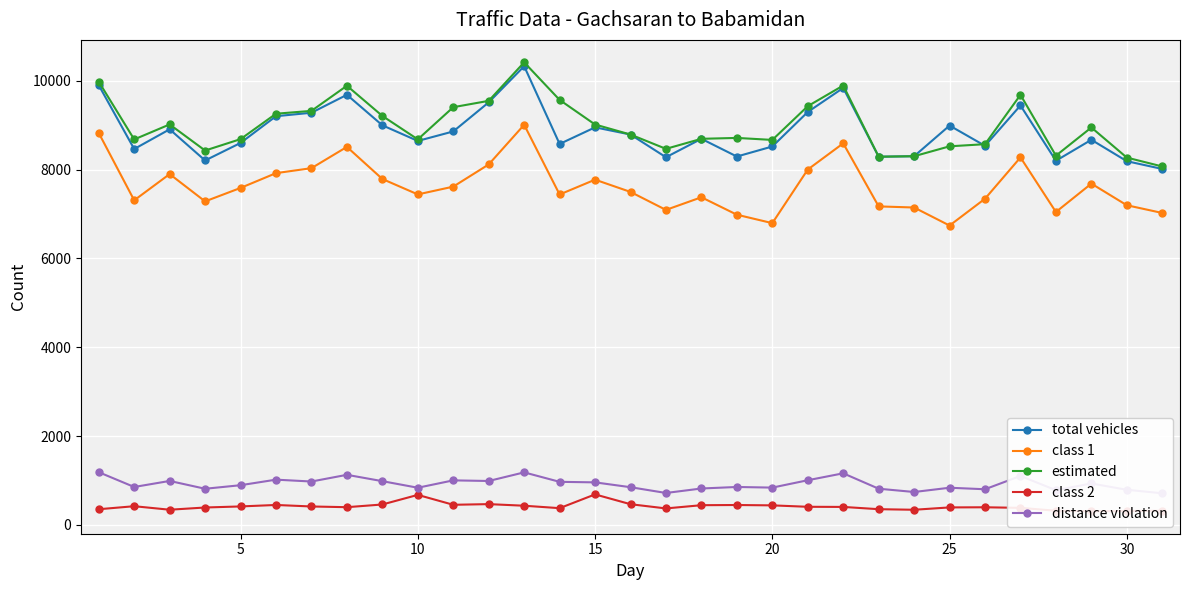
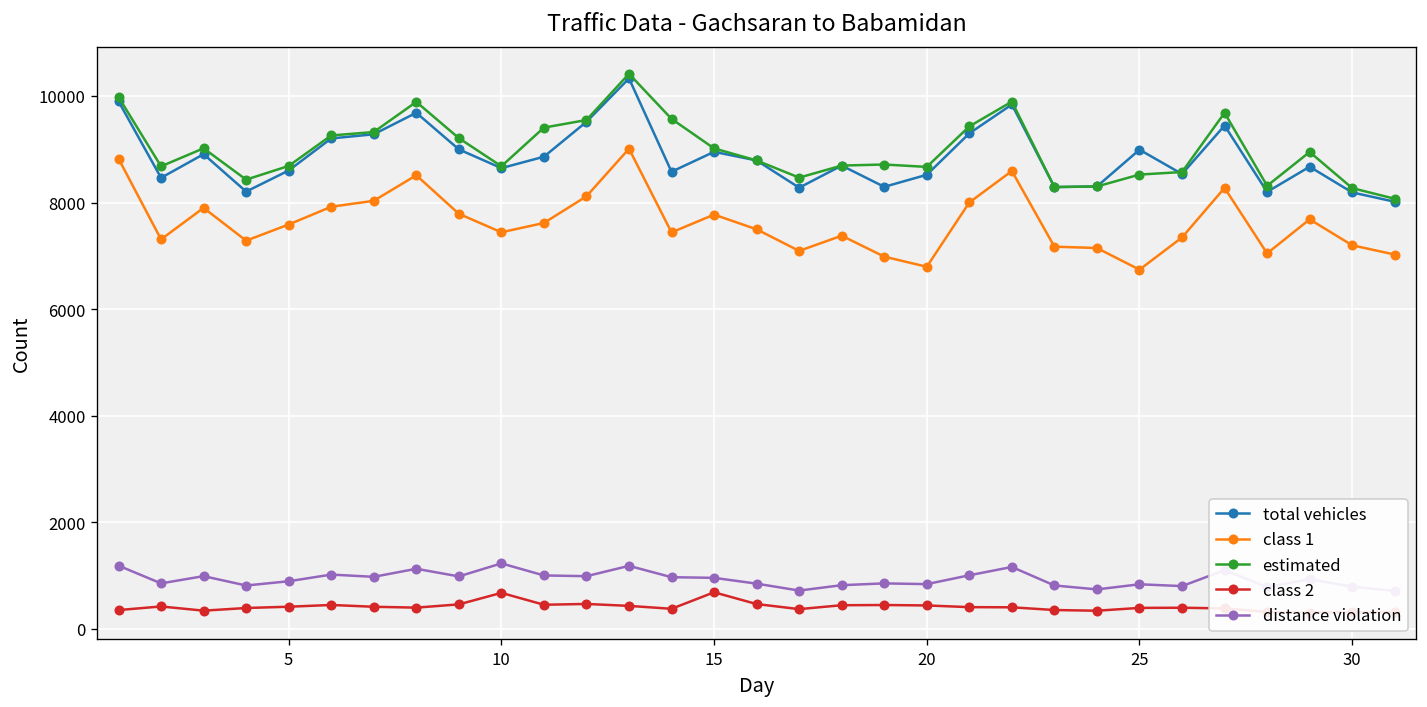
  {
    "total vehicles": {
      "5": 8600,
      "15": 9000,
      "20": 8500,
      "25": 9000,
      "30": 8200
    },
    "class 1": {
      "5": 7600,
      "10": 7400,
      "15": 7800,
      "20": 6800,
      "25": 6700,
      "30": 7200
    },
    "estimated": {
      "5": 8700,
      "15": 9000,
      "20": 8700,
      "25": 8500,
      "30": 8300
    },
    "class 2": {
      "5": 400,
      "10": 700,
      "15": 700,
      "20": 400,
      "25": 400
    },
    "distance violation": {
      "5": 900,
-     "10": 800,
+     "10": 1200,
      "15": 1000,
      "20": 800,
      "25": 800
    }
  }
